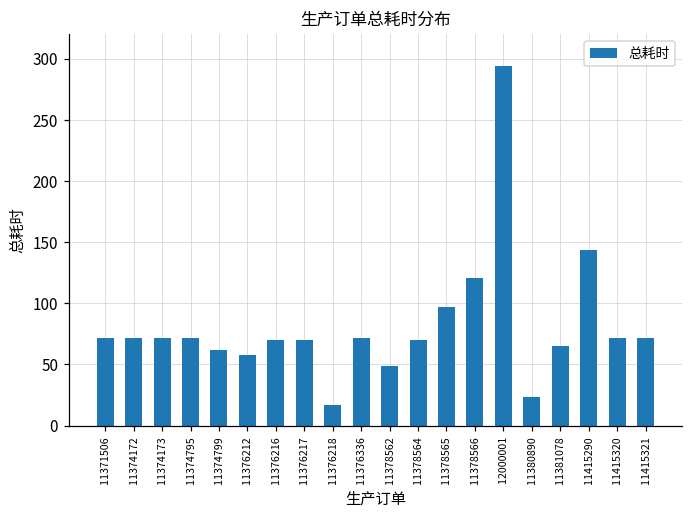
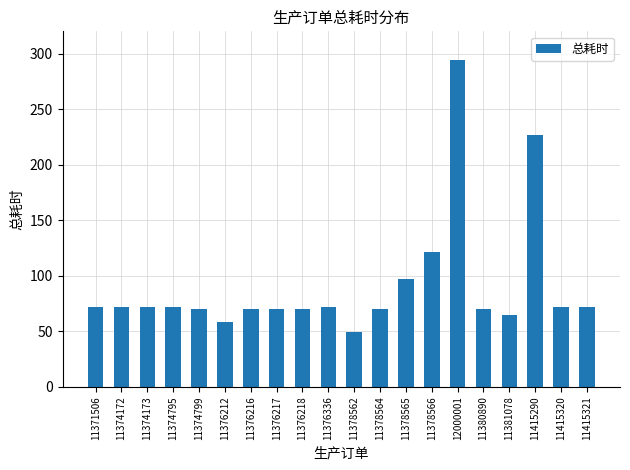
  {
    "11371506": 72,
    "11374172": 72,
    "11374173": 72,
    "11374795": 72,
-   "11374799": 62,
+   "11374799": 70,
    "11376212": 58,
    "11376216": 70,
    "11376217": 70,
-   "11376218": 17,
+   "11376218": 70,
    "11376336": 72,
    "11378562": 49,
    "11378564": 70,
    "11378565": 97,
    "11378566": 121,
    "12000001": 294,
-   "11380890": 23,
+   "11380890": 70,
    "11381078": 65,
-   "11415290": 144,
+   "11415290": 227,
    "11415320": 72,
    "11415321": 72
  }
